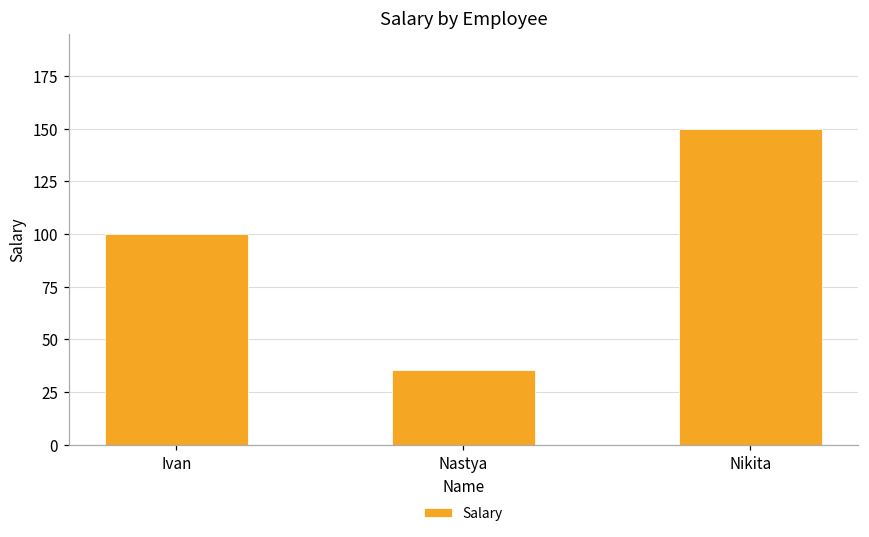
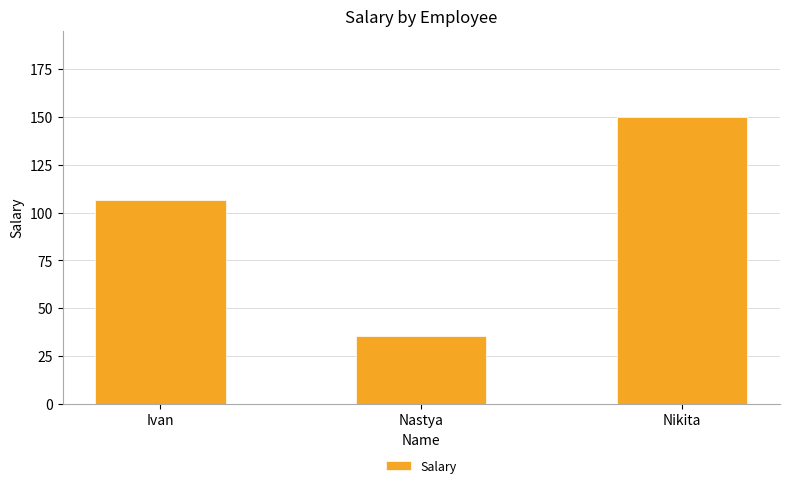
  {
-   "Ivan": 100,
+   "Ivan": 107,
    "Nastya": 36,
    "Nikita": 150
  }
